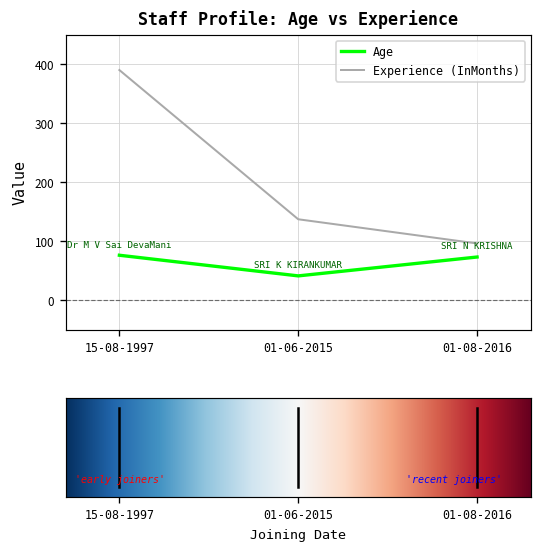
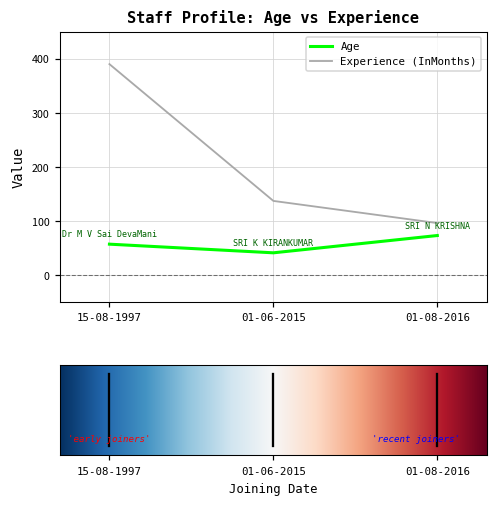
  {
    "Age": {
-     "15-08-1997": 80,
+     "15-08-1997": 60,
      "01-06-2015": 40,
      "01-08-2016": 70
    },
    "Experience (InMonths)": {
      "15-08-1997": 390,
      "01-06-2015": 140,
      "01-08-2016": 100
    }
  }
